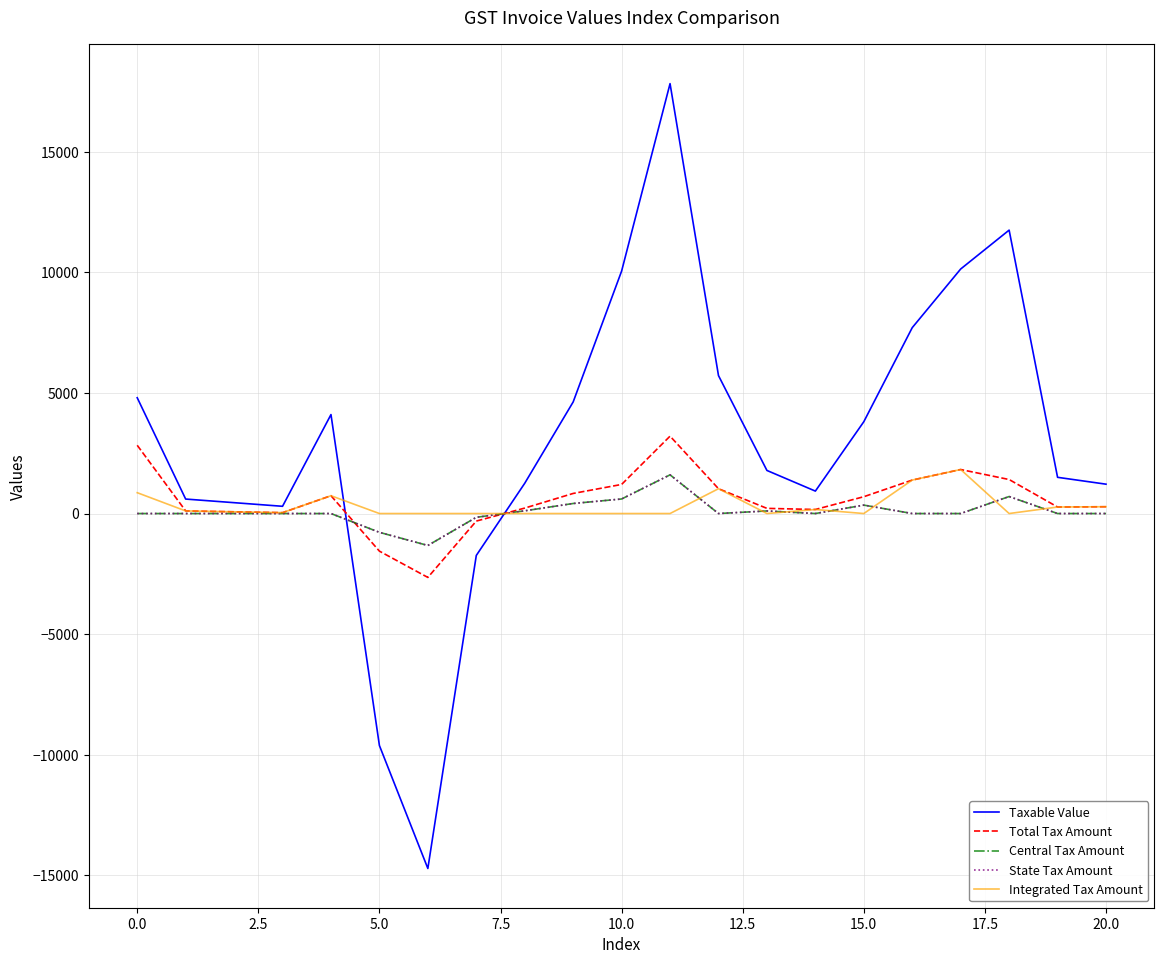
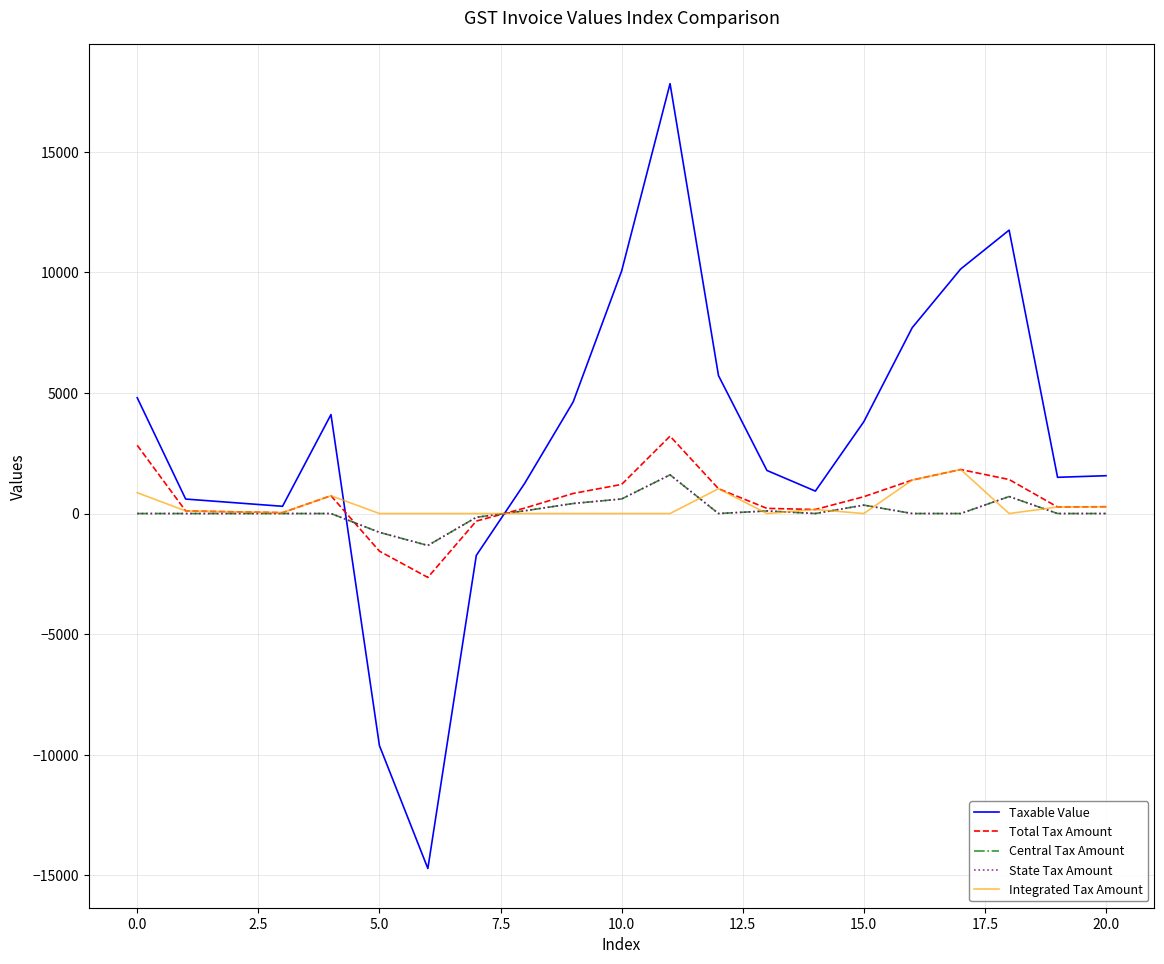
  {
    "Taxable Value": {
      "0.0": 4800,
      "5.0": -9600,
      "10.0": 10100,
      "15.0": 3800,
-     "20.0": 1200
+     "20.0": 1600
    },
    "Total Tax Amount": {
      "0.0": 2800,
      "5.0": -1600,
      "10.0": 1200,
      "15.0": 700
    },
    "State Tax Amount": {
      "0.0": 0,
      "5.0": -800,
      "10.0": 600,
      "15.0": 300,
      "20.0": 0
    },
    "Integrated Tax Amount": {
      "0.0": 900,
      "5.0": 0,
      "10.0": 0,
      "15.0": 0
    }
  }
